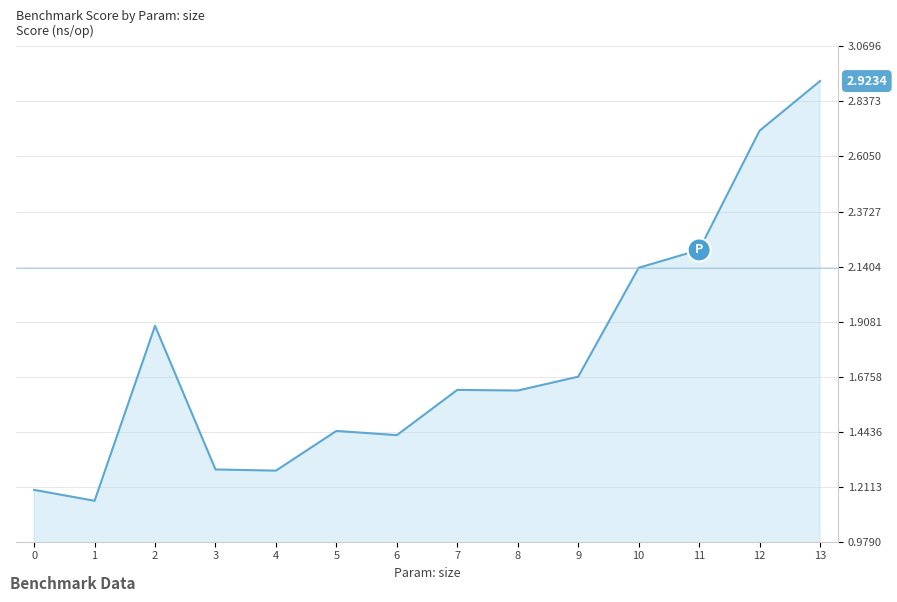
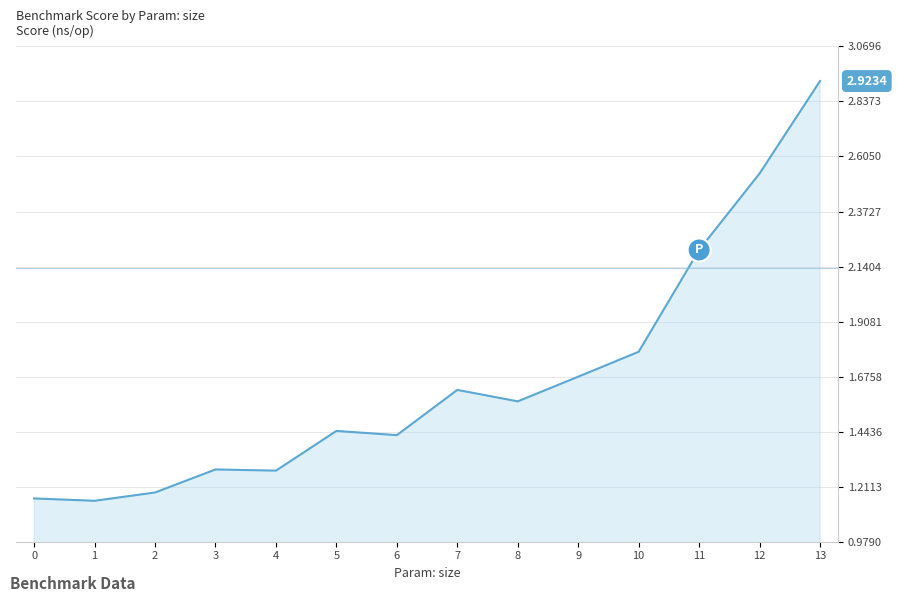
  {
-   "0": 1.20,
+   "0": 1.16,
    "1": 1.15,
-   "2": 1.89,
+   "2": 1.19,
    "3": 1.28,
    "4": 1.28,
    "5": 1.45,
    "6": 1.43,
    "7": 1.62,
-   "8": 1.62,
+   "8": 1.57,
    "9": 1.68,
-   "10": 2.14,
-   "12": 2.71,
+   "10": 1.78,
+   "12": 2.53,
    "13": 2.92
  }
